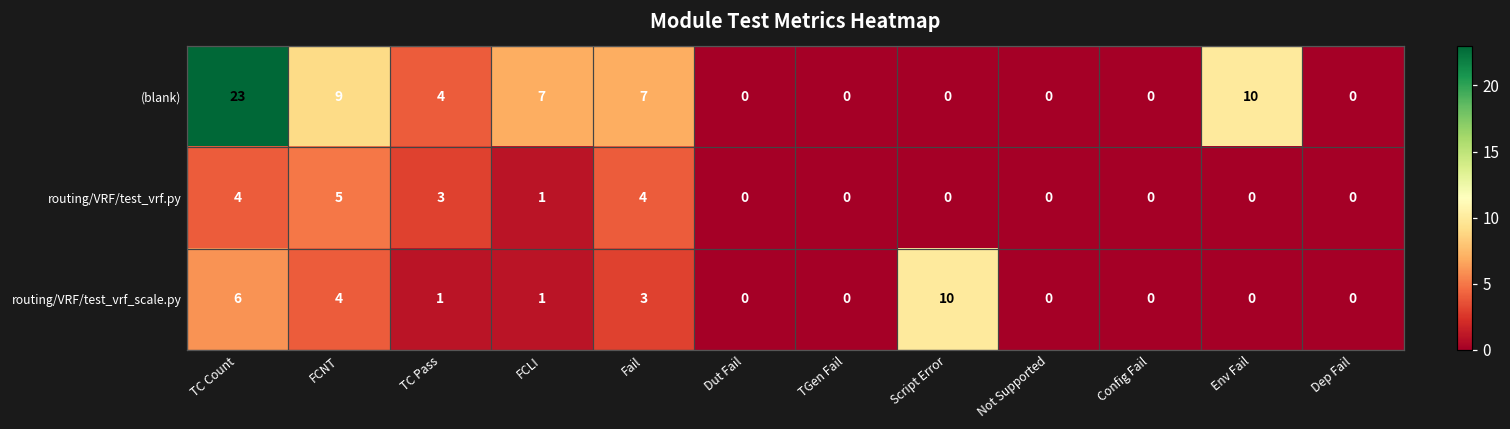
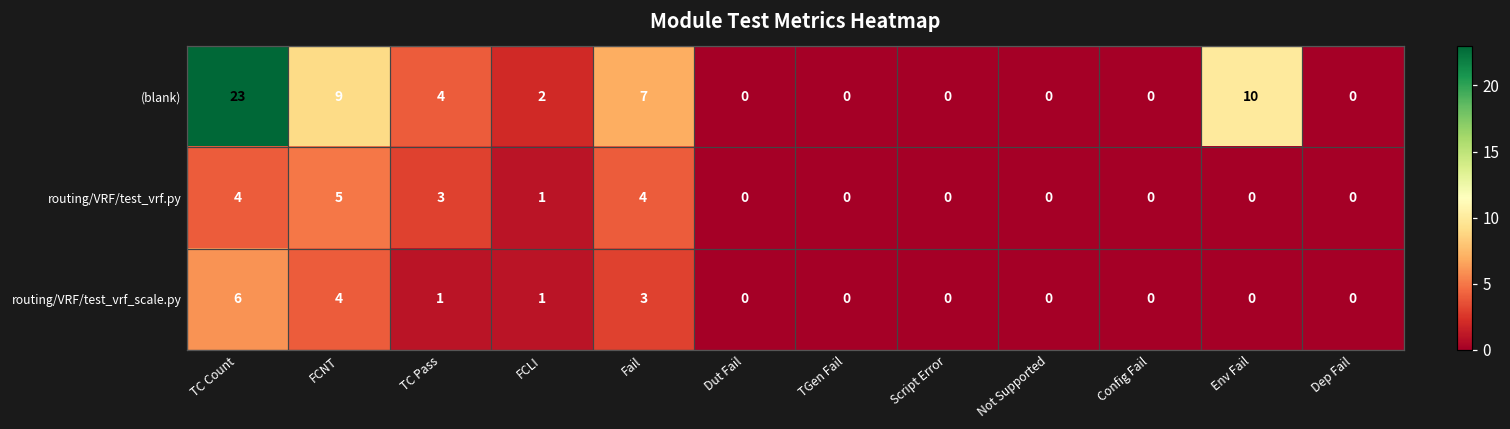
  {
    "(blank)": {
      "TC Count": 23,
      "FCNT": 9,
      "TC Pass": 4,
-     "FCLI": 7,
+     "FCLI": 2,
      "Fail": 7,
      "Dut Fail": 0,
      "TGen Fail": 0,
      "Script Error": 0,
      "Not Supported": 0,
      "Config Fail": 0,
      "Env Fail": 10,
      "Dep Fail": 0
    },
    "routing/VRF/test_vrf.py": {
      "TC Count": 4,
      "FCNT": 5,
      "TC Pass": 3,
      "FCLI": 1,
      "Fail": 4,
      "Dut Fail": 0,
      "TGen Fail": 0,
      "Script Error": 0,
      "Not Supported": 0,
      "Config Fail": 0,
      "Env Fail": 0,
      "Dep Fail": 0
    },
    "routing/VRF/test_vrf_scale.py": {
      "TC Count": 6,
      "FCNT": 4,
      "TC Pass": 1,
      "FCLI": 1,
      "Fail": 3,
      "Dut Fail": 0,
      "TGen Fail": 0,
-     "Script Error": 10,
+     "Script Error": 0,
      "Not Supported": 0,
      "Config Fail": 0,
      "Env Fail": 0,
      "Dep Fail": 0
    }
  }
